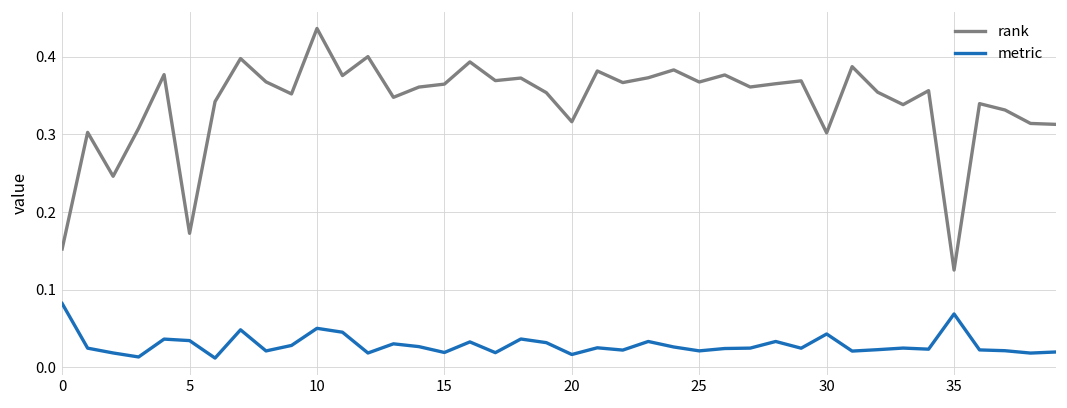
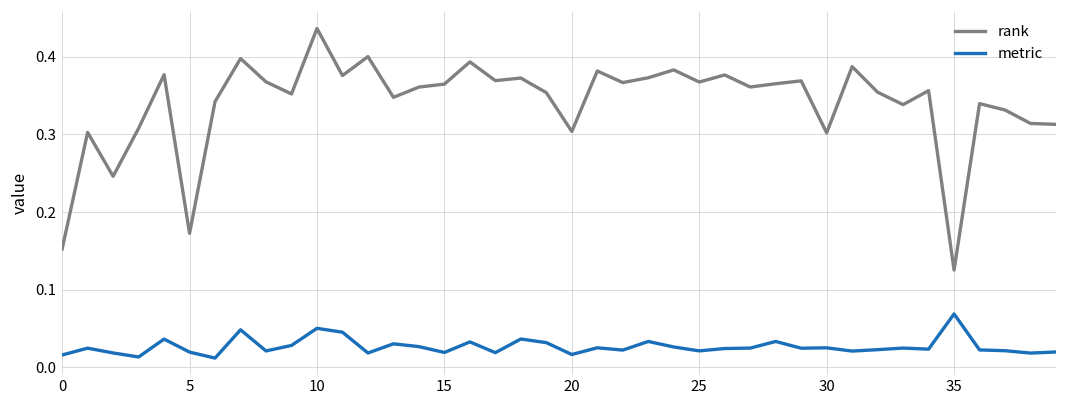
  {
    "rank": {
      "0": 0.15,
      "5": 0.17,
      "10": 0.44,
      "15": 0.36,
-     "20": 0.32,
+     "20": 0.30,
      "25": 0.37,
      "30": 0.30,
      "35": 0.13
    },
    "metric": {
-     "0": 0.08,
-     "5": 0.03,
+     "0": 0.02,
+     "5": 0.02,
      "10": 0.05,
      "15": 0.02,
      "20": 0.02,
      "25": 0.02,
-     "30": 0.04,
+     "30": 0.03,
      "35": 0.07
    }
  }
